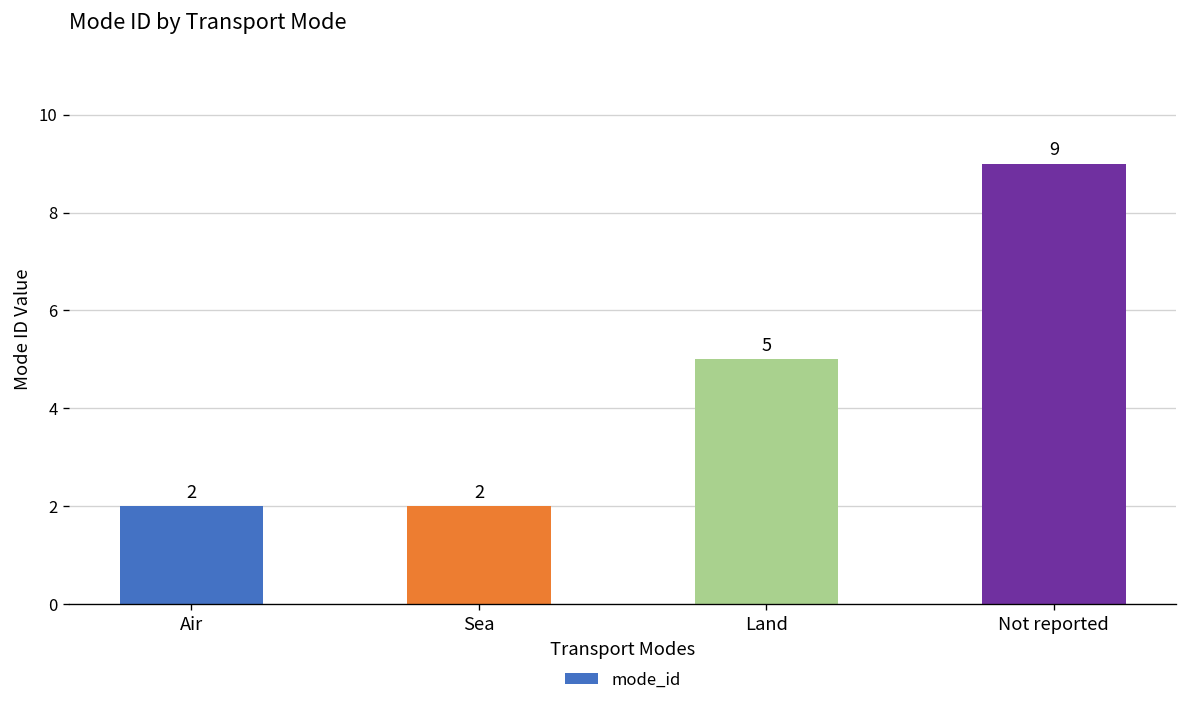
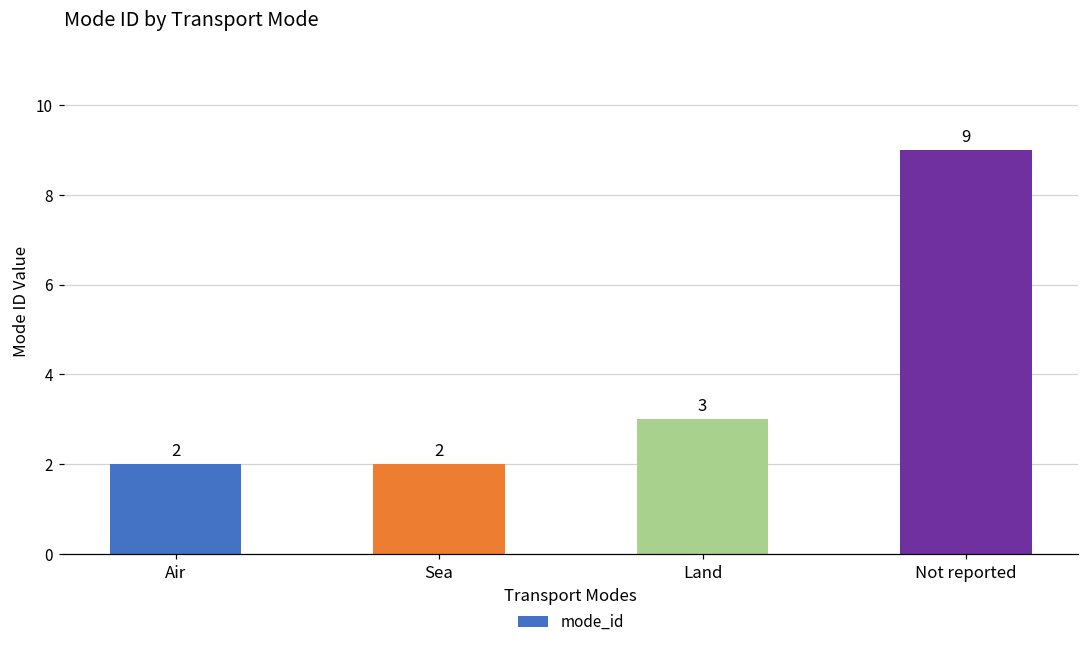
  {
    "Air": 2,
    "Sea": 2,
-   "Land": 5,
+   "Land": 3,
    "Not reported": 9
  }
